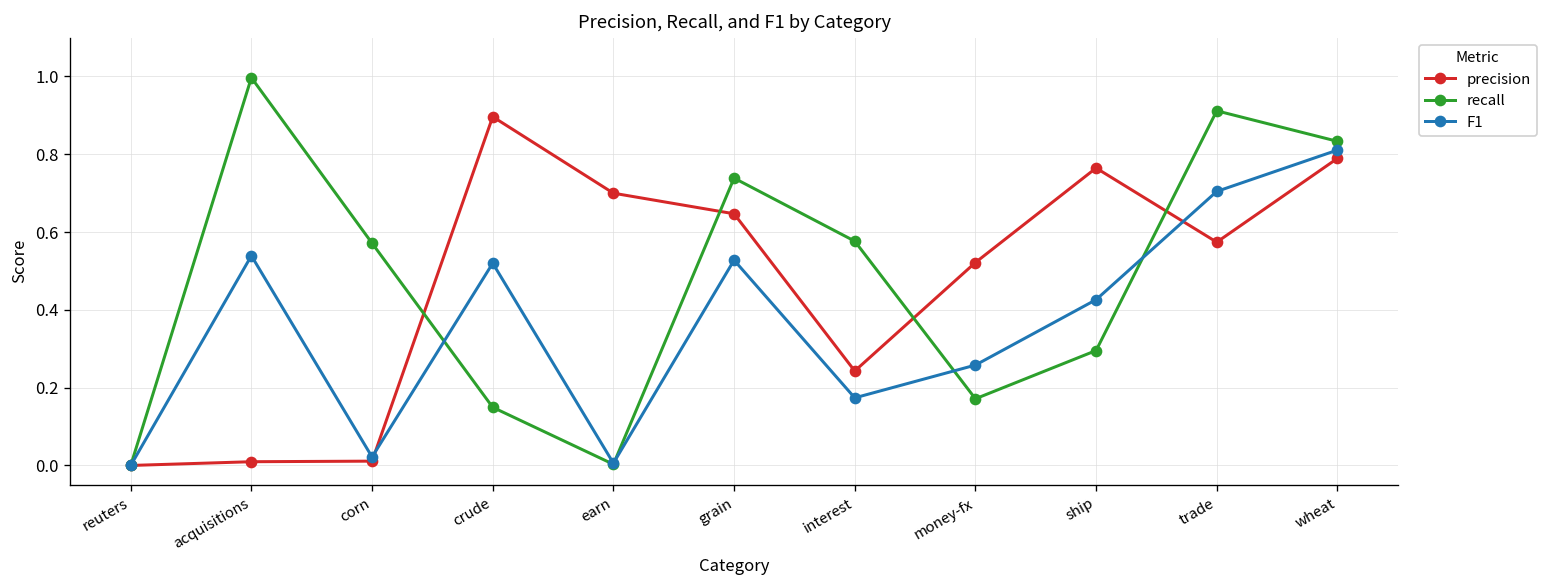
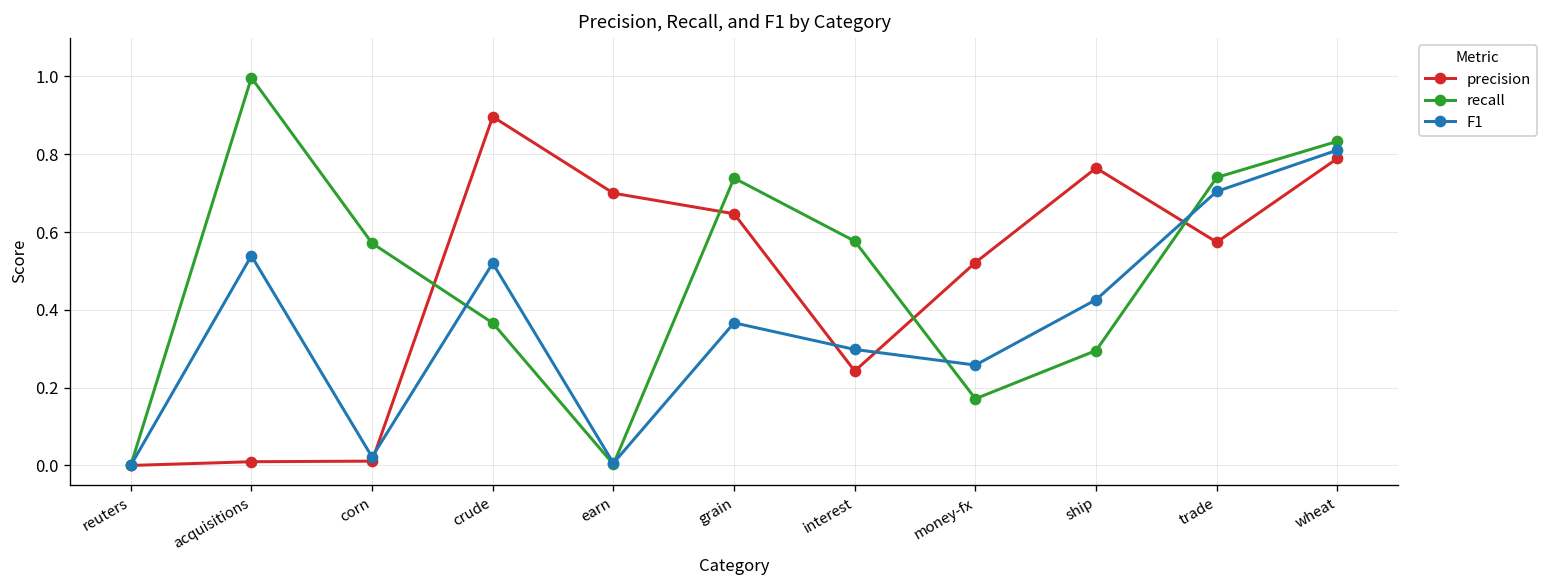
  {
    "precision": {
      "acquisitions": 0.01,
      "corn": 0.01,
      "crude": 0.90,
      "earn": 0.70,
      "grain": 0.65,
      "interest": 0.24,
      "money-fx": 0.52,
      "ship": 0.76,
      "trade": 0.57,
      "wheat": 0.79
    },
    "recall": {
      "acquisitions": 1.00,
      "corn": 0.57,
-     "crude": 0.15,
+     "crude": 0.37,
      "grain": 0.74,
      "interest": 0.58,
      "money-fx": 0.17,
      "ship": 0.30,
-     "trade": 0.91,
+     "trade": 0.74,
      "wheat": 0.83
    },
    "F1": {
      "acquisitions": 0.54,
      "corn": 0.02,
      "crude": 0.52,
-     "grain": 0.53,
-     "interest": 0.17,
+     "grain": 0.37,
+     "interest": 0.30,
      "money-fx": 0.26,
      "ship": 0.43,
      "trade": 0.70,
      "wheat": 0.81
    }
  }
